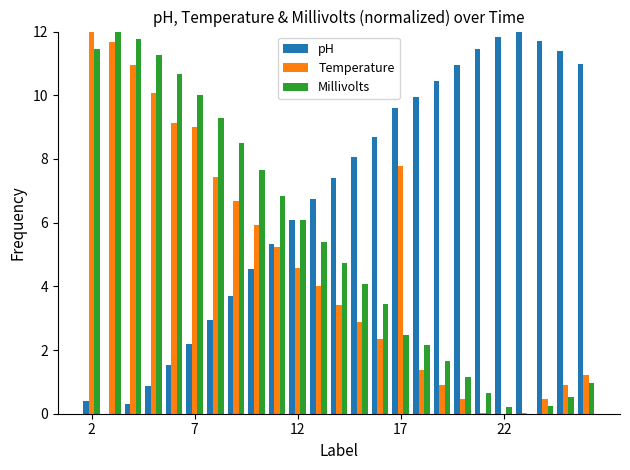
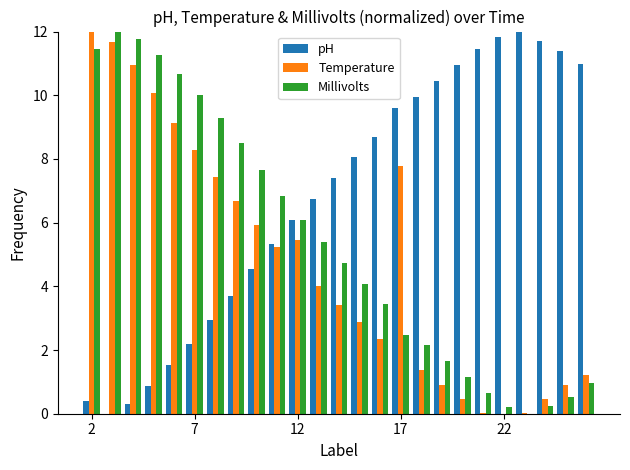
  {
    "Temperature": {
      "2": 12.0,
-     "7": 9.0,
-     "12": 4.6,
+     "7": 8.3,
+     "12": 5.5,
      "17": 7.8,
      "22": 0.0
    }
  }
